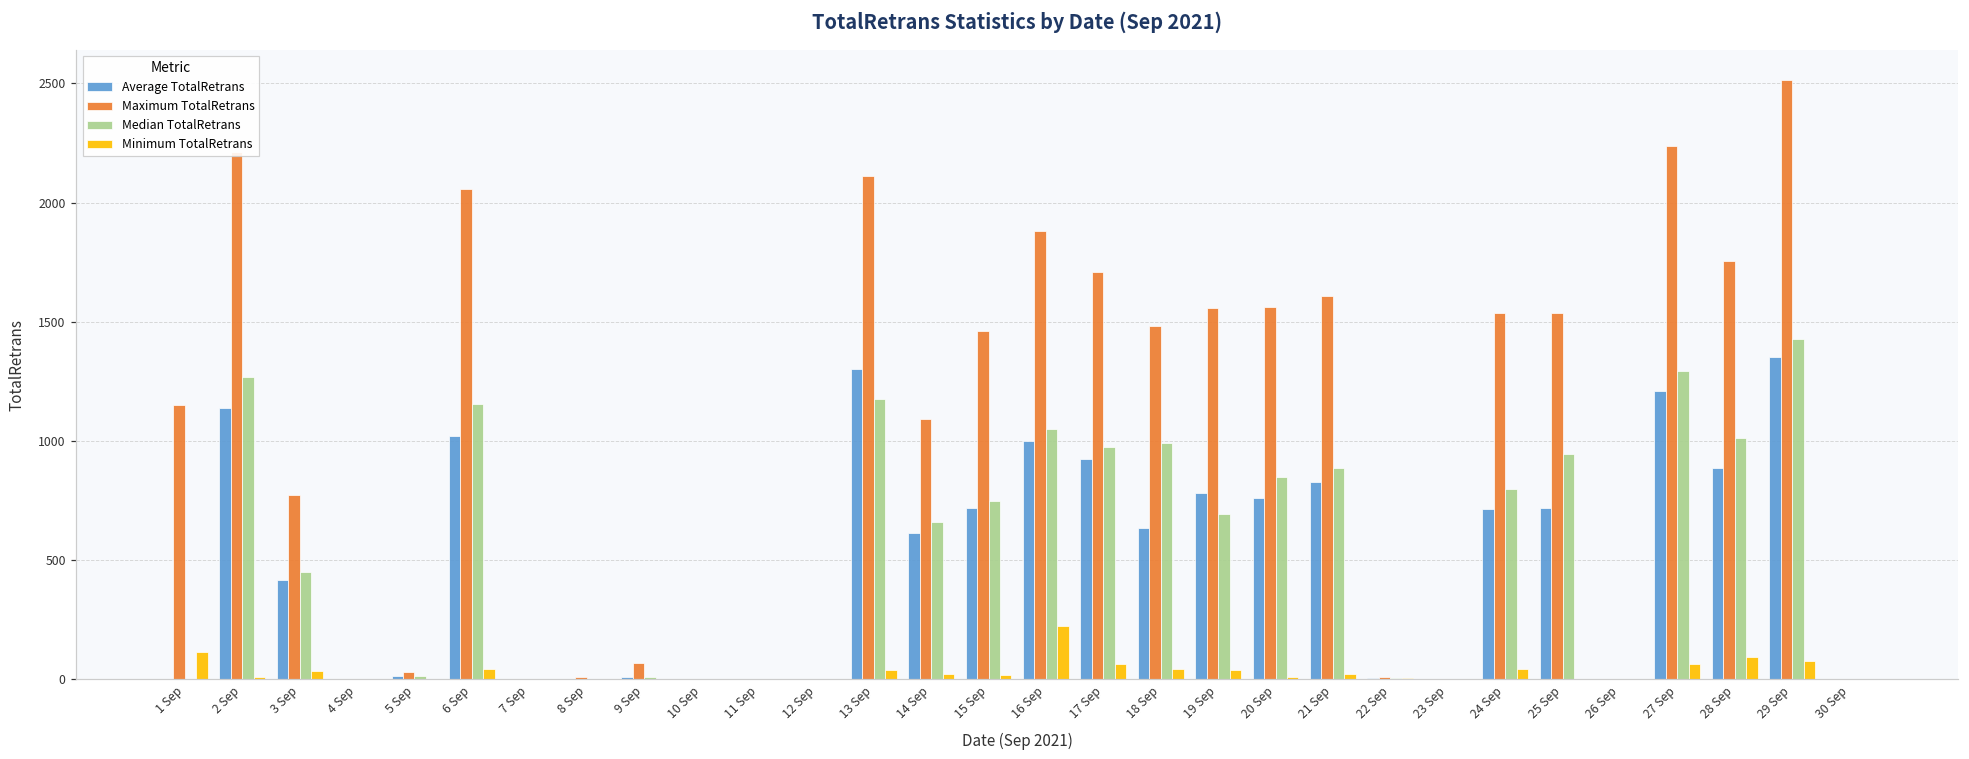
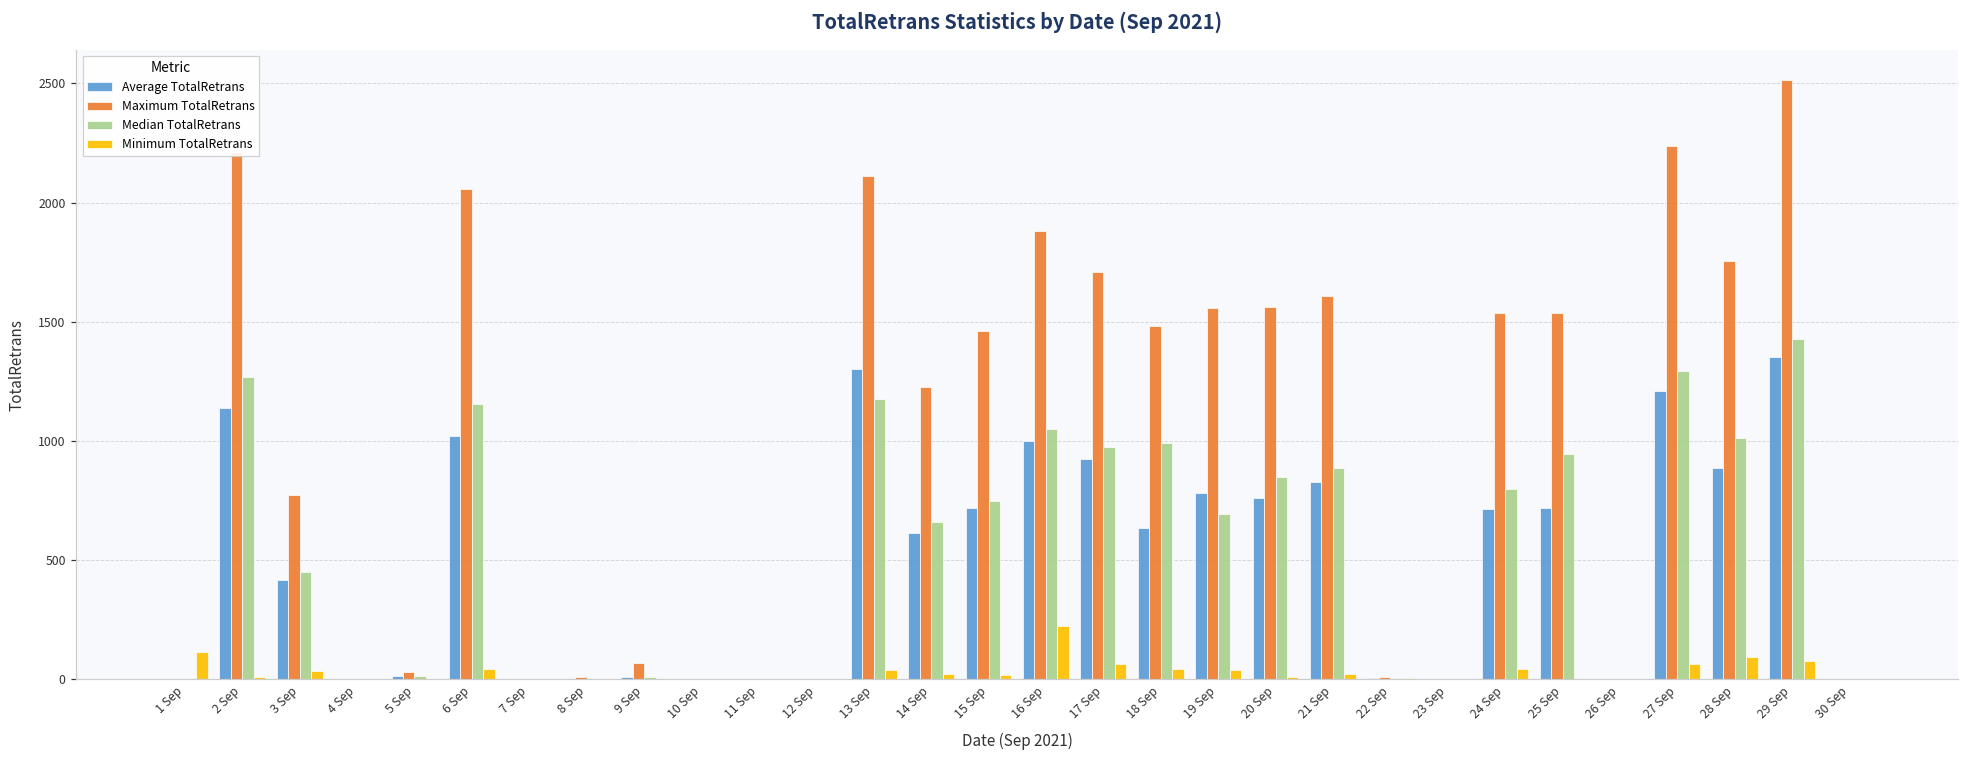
  {
    "Average TotalRetrans": {
      "1 Sep": 0,
      "2 Sep": 1140,
      "3 Sep": 420,
      "5 Sep": 10,
      "6 Sep": 1020,
      "9 Sep": 10,
      "10 Sep": 0,
      "11 Sep": 0,
      "12 Sep": 0,
      "13 Sep": 1300,
      "14 Sep": 610,
      "15 Sep": 720,
      "16 Sep": 1000,
      "17 Sep": 930,
      "18 Sep": 640,
      "19 Sep": 780,
      "20 Sep": 760,
      "21 Sep": 830,
      "24 Sep": 720,
      "25 Sep": 720,
      "26 Sep": 0,
      "27 Sep": 1210,
      "28 Sep": 880,
      "29 Sep": 1350,
      "30 Sep": 0
    },
    "Maximum TotalRetrans": {
-     "1 Sep": 1150,
+     "1 Sep": 0,
      "2 Sep": 2210,
      "3 Sep": 770,
      "5 Sep": 30,
      "6 Sep": 2060,
      "9 Sep": 70,
      "10 Sep": 0,
      "11 Sep": 0,
      "12 Sep": 0,
      "13 Sep": 2110,
-     "14 Sep": 1090,
+     "14 Sep": 1230,
      "15 Sep": 1460,
      "16 Sep": 1880,
      "17 Sep": 1710,
      "18 Sep": 1480,
      "19 Sep": 1560,
      "20 Sep": 1560,
      "21 Sep": 1610,
      "24 Sep": 1540,
      "25 Sep": 1530,
      "26 Sep": 0,
      "27 Sep": 2240,
      "28 Sep": 1750,
      "29 Sep": 2510,
      "30 Sep": 0
    },
    "Median TotalRetrans": {
      "1 Sep": 0,
      "2 Sep": 1270,
      "3 Sep": 450,
      "5 Sep": 20,
      "6 Sep": 1150,
      "10 Sep": 0,
      "11 Sep": 0,
      "12 Sep": 0,
      "13 Sep": 1170,
      "14 Sep": 660,
      "15 Sep": 750,
      "16 Sep": 1050,
      "17 Sep": 980,
      "18 Sep": 990,
      "19 Sep": 690,
      "20 Sep": 850,
      "21 Sep": 890,
      "24 Sep": 800,
      "25 Sep": 950,
      "26 Sep": 0,
      "27 Sep": 1290,
      "28 Sep": 1010,
      "29 Sep": 1430,
      "30 Sep": 0
    },
    "Minimum TotalRetrans": {
      "1 Sep": 110,
      "3 Sep": 30,
      "4 Sep": 0,
      "5 Sep": 0,
      "6 Sep": 40,
      "7 Sep": 0,
      "9 Sep": 0,
      "10 Sep": 0,
      "11 Sep": 0,
      "12 Sep": 0,
      "13 Sep": 40,
      "14 Sep": 20,
      "15 Sep": 20,
      "16 Sep": 220,
      "17 Sep": 60,
      "18 Sep": 40,
      "19 Sep": 40,
      "21 Sep": 20,
      "24 Sep": 40,
      "26 Sep": 0,
      "27 Sep": 60,
      "28 Sep": 90,
      "29 Sep": 80,
      "30 Sep": 0
    }
  }
